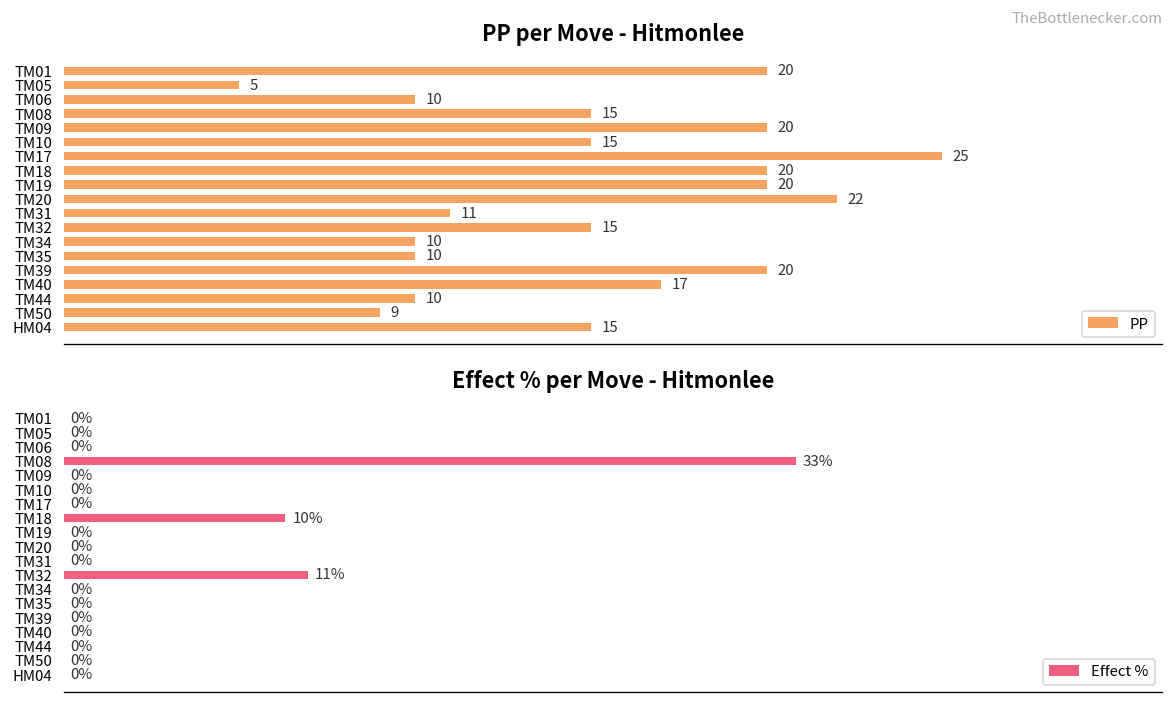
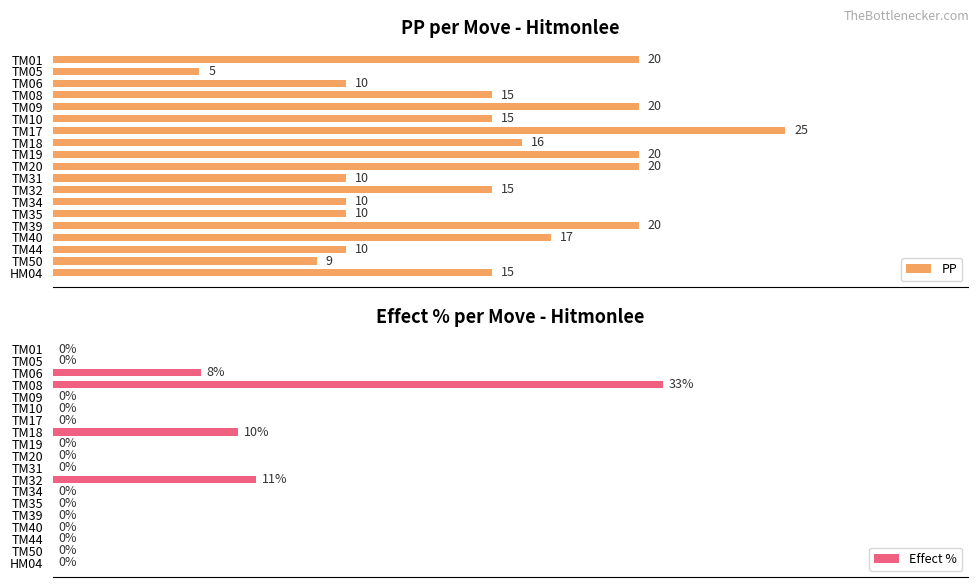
  {
    "PP per Move - Hitmonlee": {
      "TM01": "20",
      "TM05": "5",
      "TM06": "10",
      "TM08": "15",
      "TM09": "20",
      "TM10": "15",
      "TM17": "25",
-     "TM18": "20",
+     "TM18": "16",
      "TM19": "20",
-     "TM20": "22",
-     "TM31": "11",
+     "TM20": "20",
+     "TM31": "10",
      "TM32": "15",
      "TM34": "10",
      "TM35": "10",
      "TM39": "20",
      "TM40": "17",
      "TM44": "10",
      "TM50": "9",
      "HM04": "15"
    },
    "Effect % per Move - Hitmonlee": {
      "TM01": "0%",
      "TM05": "0%",
-     "TM06": "0%",
+     "TM06": "8%",
      "TM08": "33%",
      "TM09": "0%",
      "TM10": "0%",
      "TM17": "0%",
      "TM18": "10%",
      "TM19": "0%",
      "TM20": "0%",
      "TM31": "0%",
      "TM32": "11%",
      "TM34": "0%",
      "TM35": "0%",
      "TM39": "0%",
      "TM40": "0%",
      "TM44": "0%",
      "TM50": "0%",
      "HM04": "0%"
    }
  }
